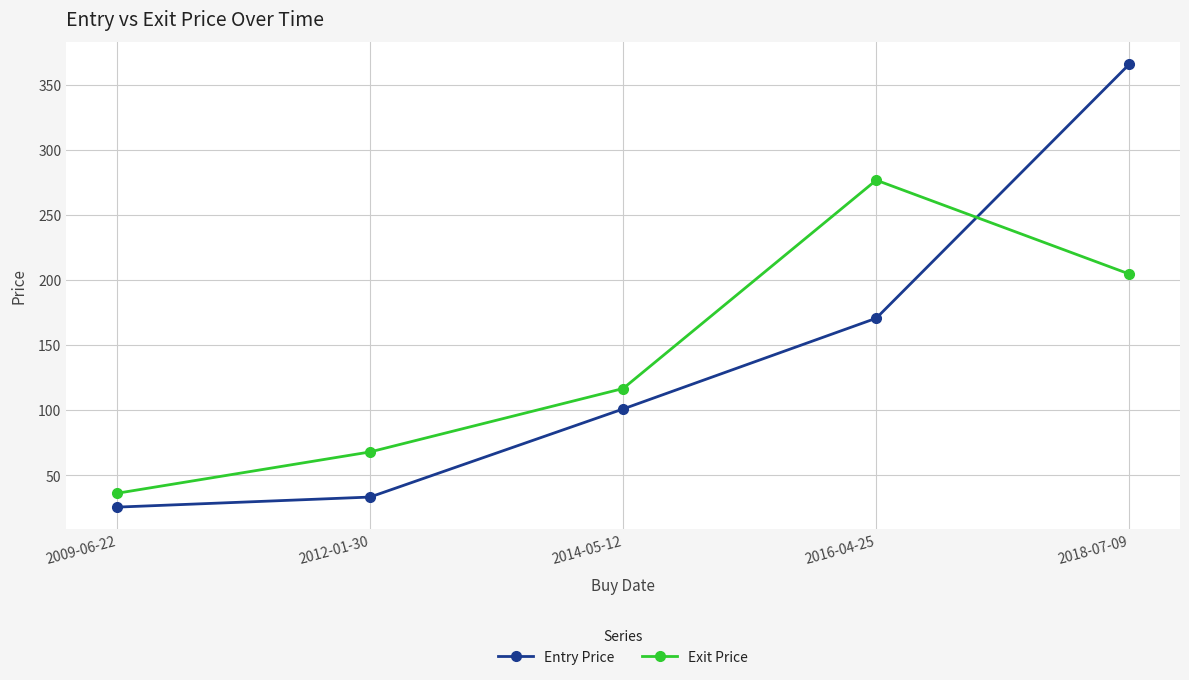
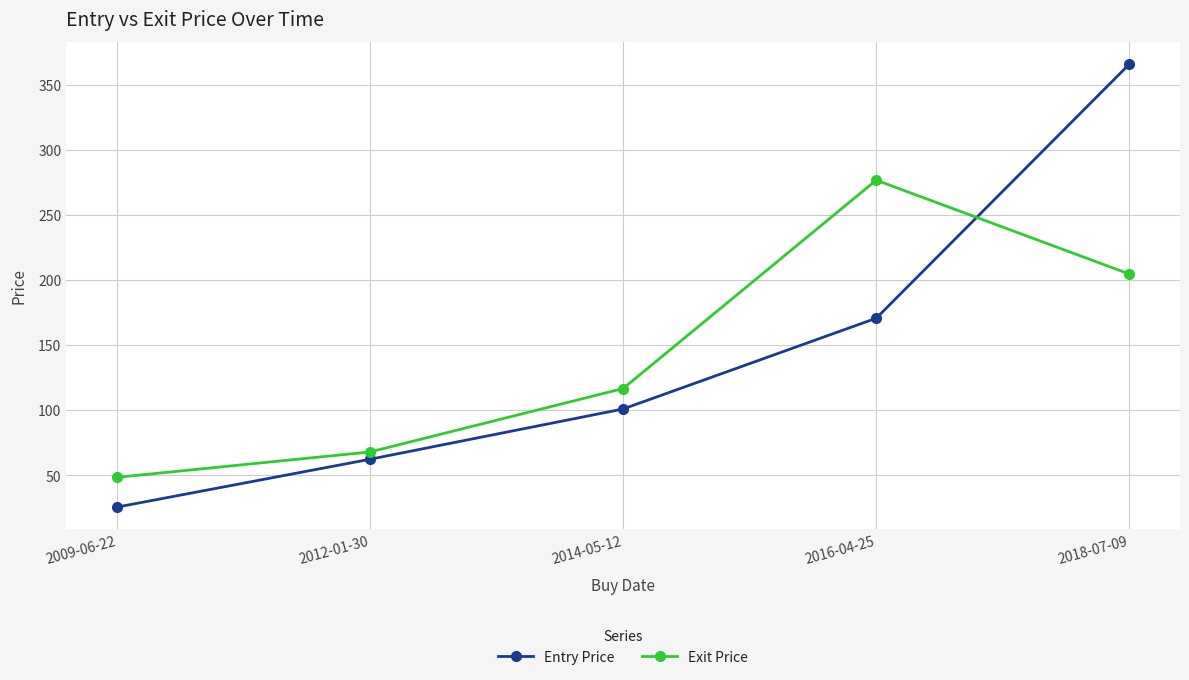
  {
    "Entry Price": {
      "2009-06-22": 26,
-     "2012-01-30": 33,
+     "2012-01-30": 62,
      "2014-05-12": 101,
      "2016-04-25": 171,
      "2018-07-09": 366
    },
    "Exit Price": {
-     "2009-06-22": 36,
+     "2009-06-22": 48,
      "2012-01-30": 68,
      "2014-05-12": 117,
      "2016-04-25": 277,
      "2018-07-09": 205
    }
  }
